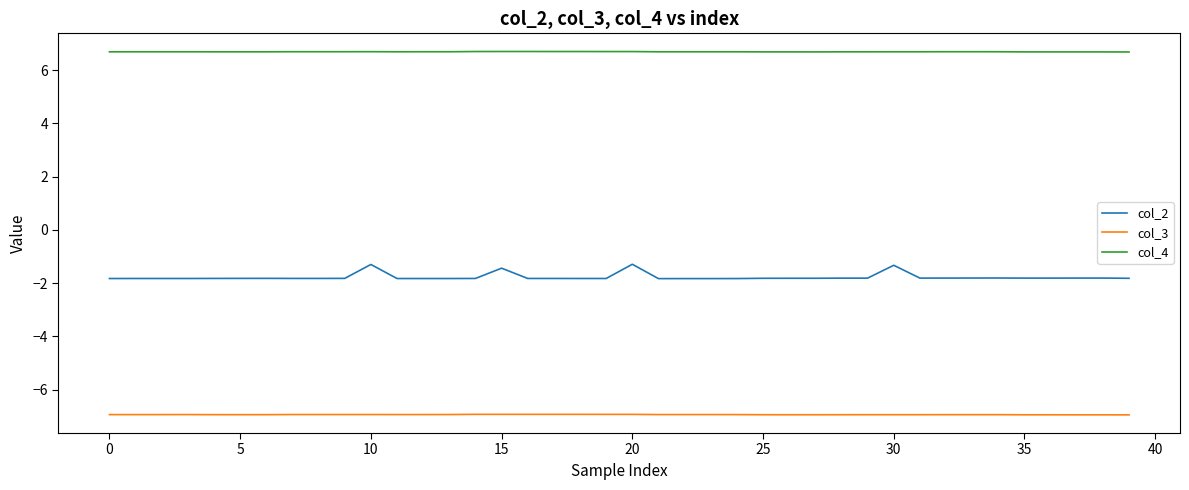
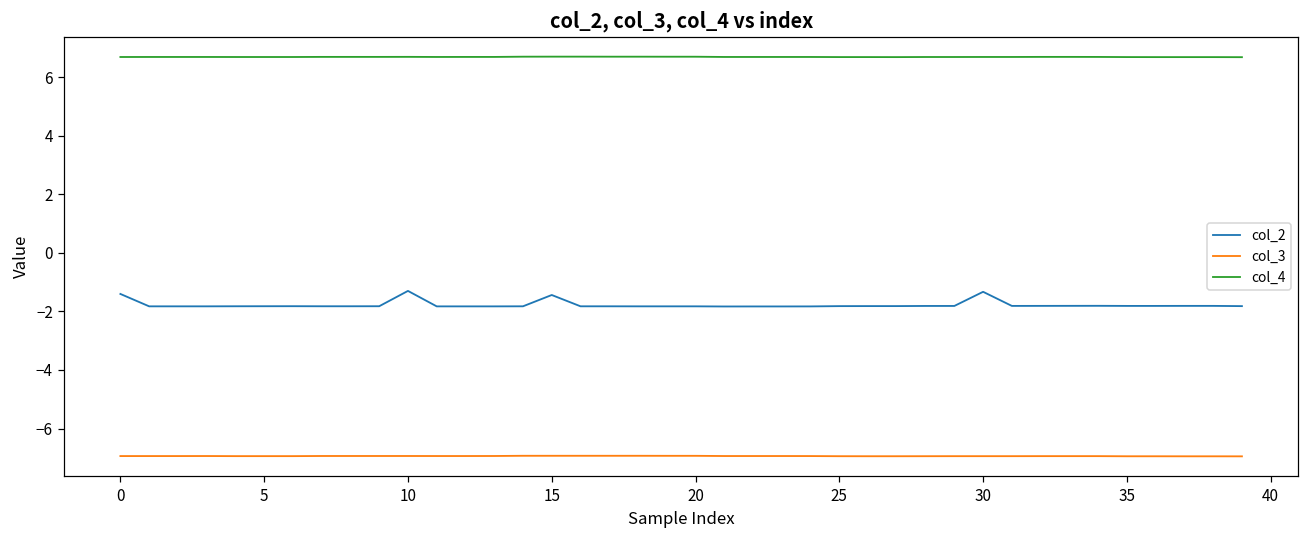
  {
    "col_2": {
-     "0": -1.8,
+     "0": -1.4,
      "5": -1.8,
      "10": -1.3,
      "15": -1.4,
-     "20": -1.3,
+     "20": -1.8,
      "25": -1.8,
      "30": -1.3,
      "35": -1.8
    },
    "col_3": {
      "0": -6.9,
      "5": -6.9,
      "10": -6.9,
      "15": -6.9,
      "20": -6.9,
      "25": -6.9,
      "30": -6.9,
      "35": -6.9
    },
    "col_4": {
      "0": 6.7,
      "5": 6.7,
      "10": 6.7,
      "15": 6.7,
      "20": 6.7,
      "25": 6.7,
      "30": 6.7,
      "35": 6.7
    }
  }
